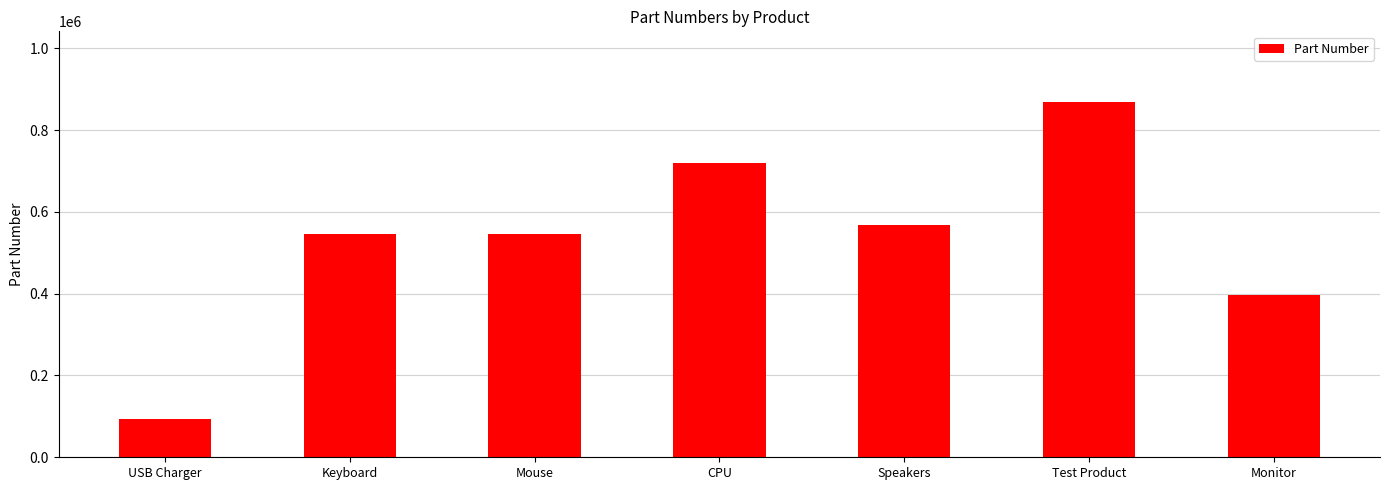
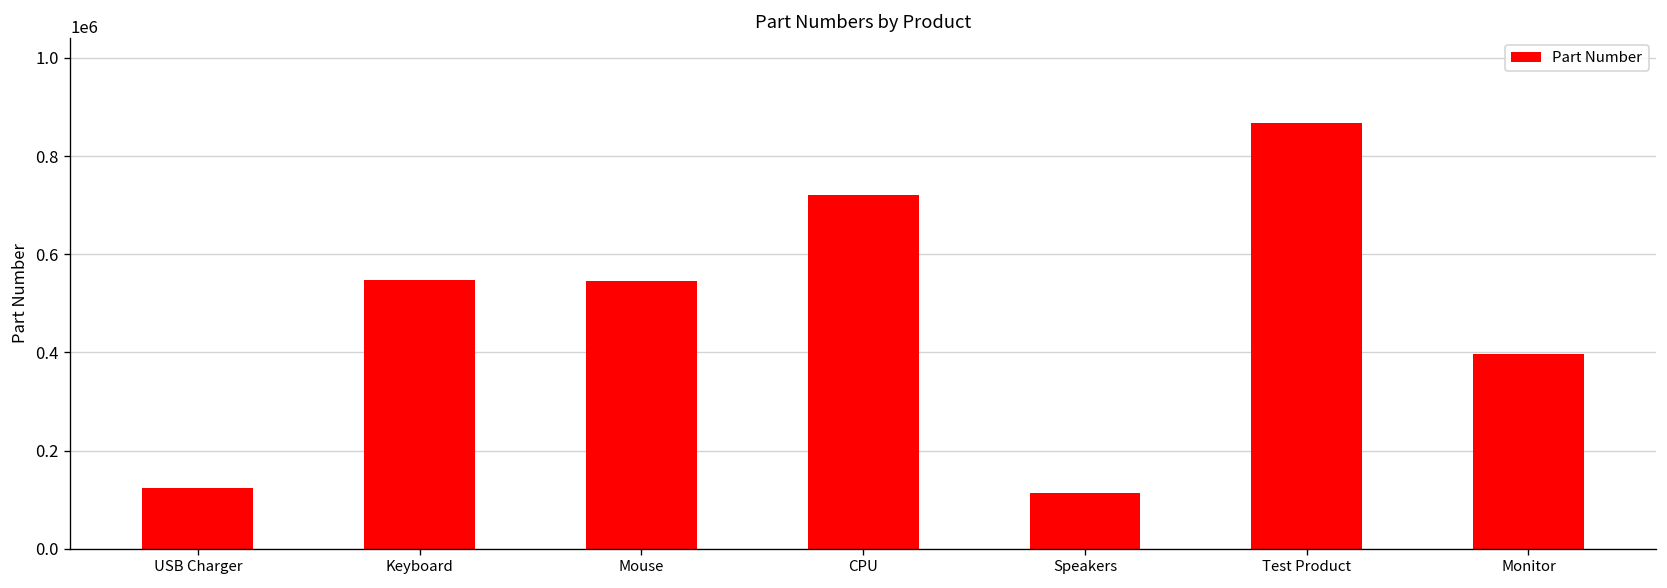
  {
-   "USB Charger": 90000,
+   "USB Charger": 120000,
    "Keyboard": 550000,
    "Mouse": 550000,
    "CPU": 720000,
-   "Speakers": 570000,
+   "Speakers": 110000,
    "Test Product": 870000,
    "Monitor": 400000
  }
